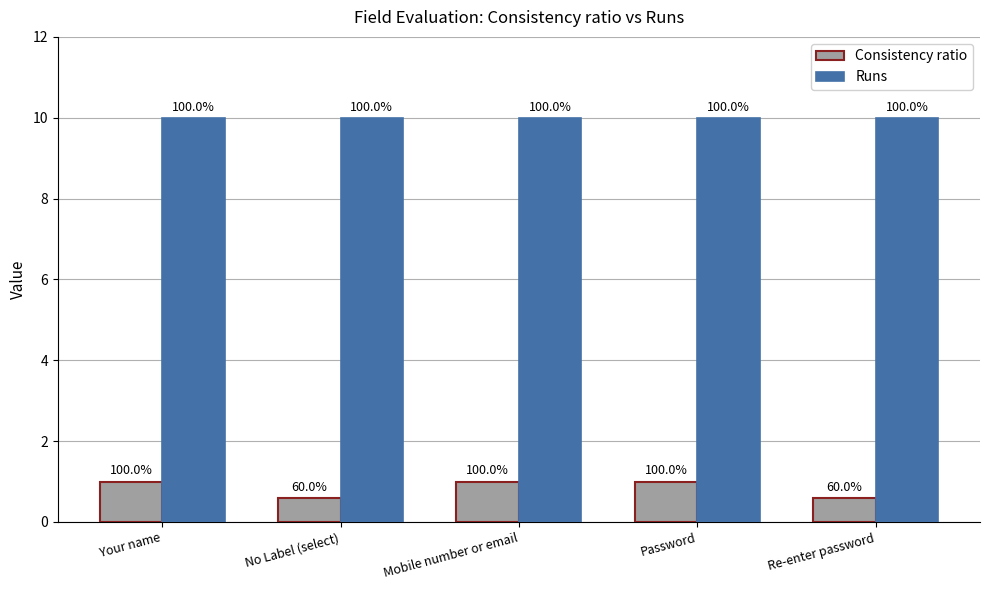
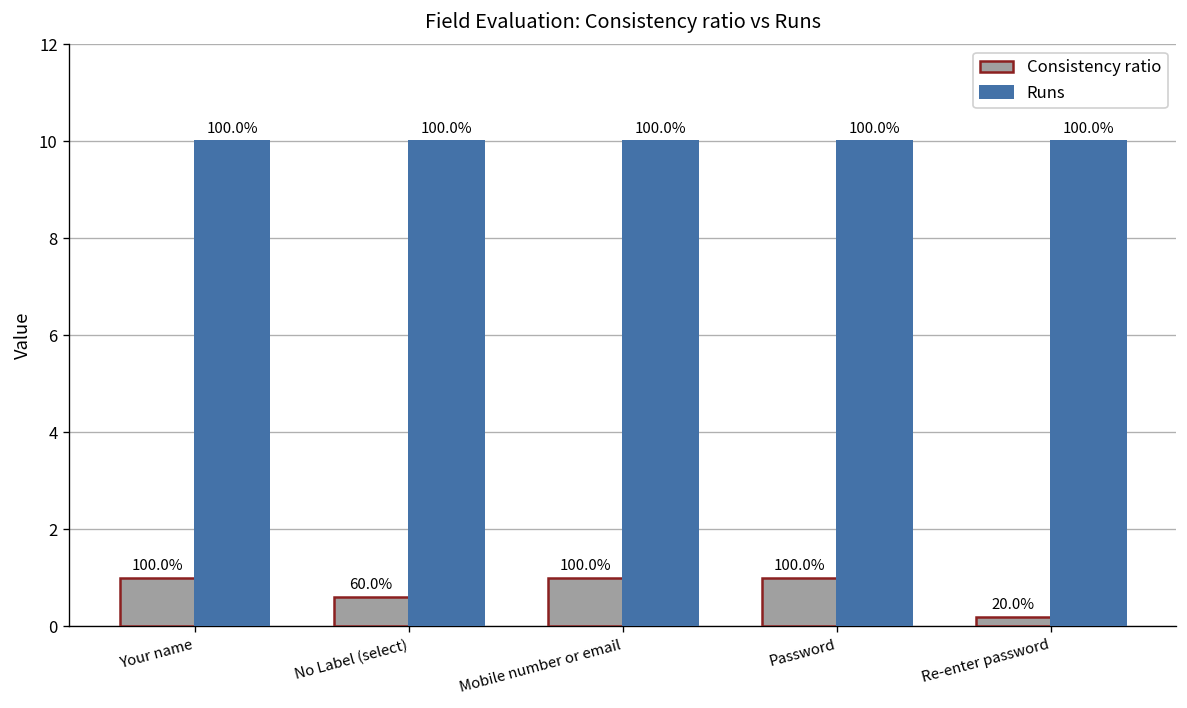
  {
    "Consistency ratio": {
      "Your name": "100.0%",
      "No Label (select)": "60.0%",
      "Mobile number or email": "100.0%",
      "Password": "100.0%",
-     "Re-enter password": "60.0%"
+     "Re-enter password": "20.0%"
    }
  }
